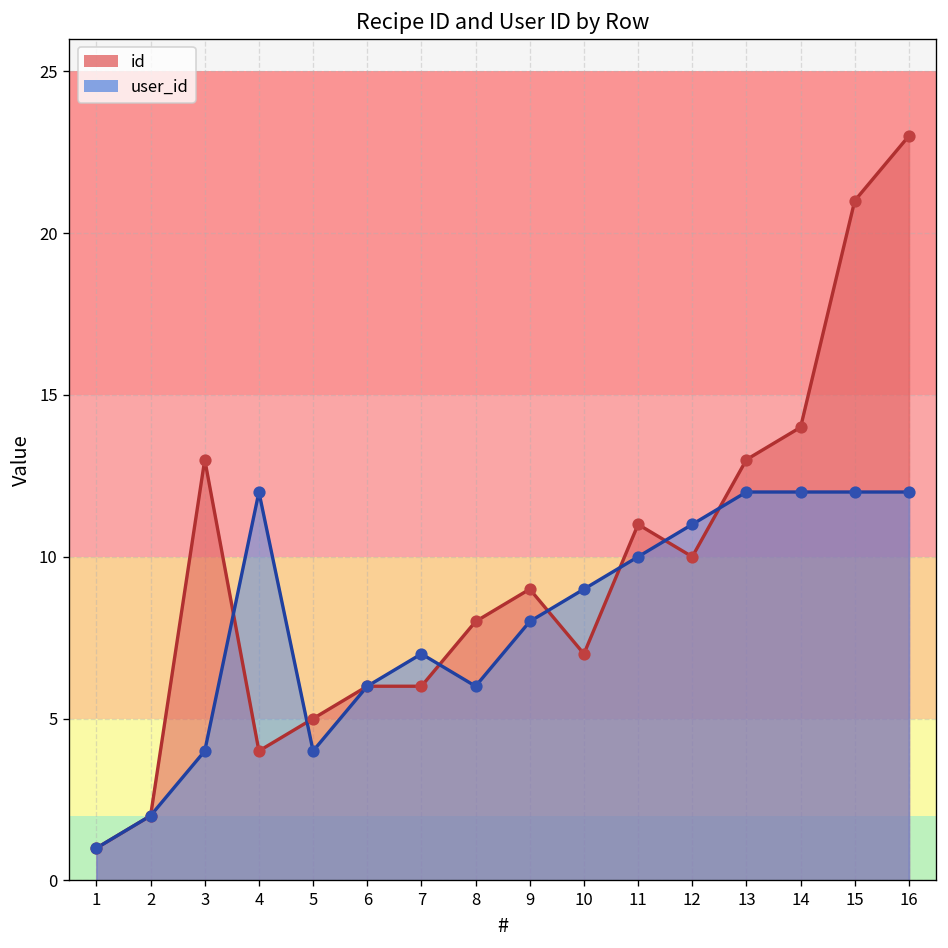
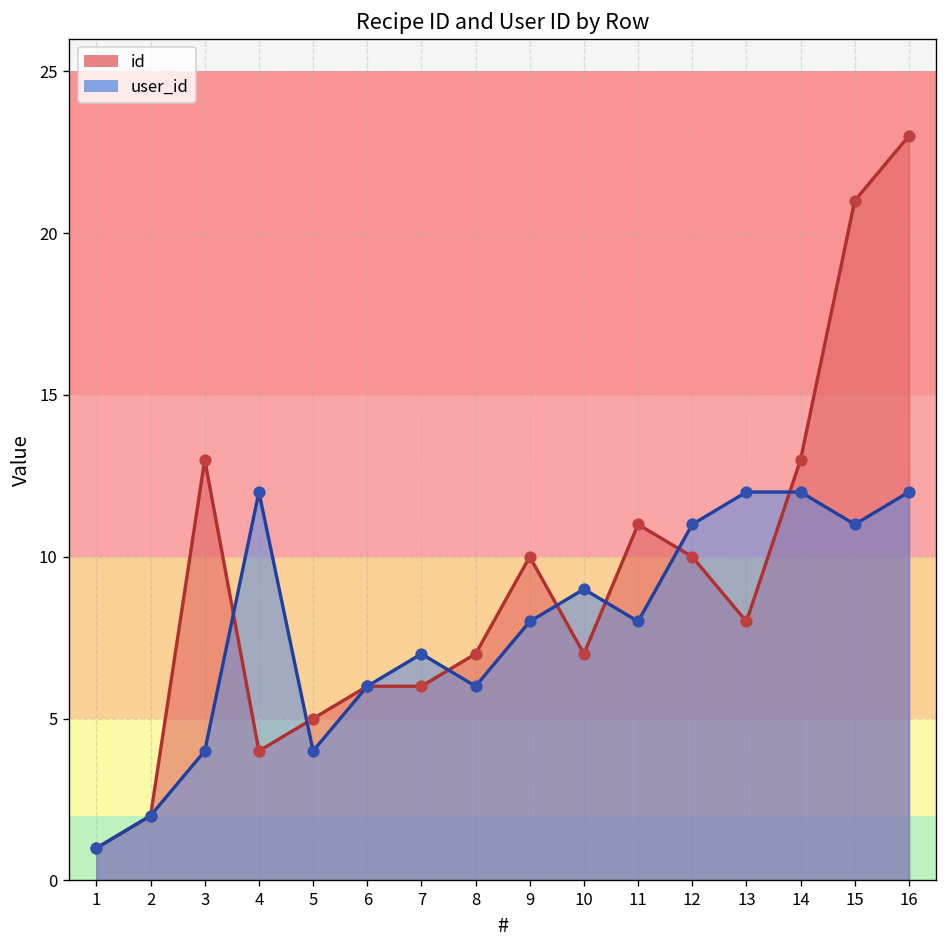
  {
    "id": {
      "3": 13,
      "4": 4,
      "5": 5,
      "7": 6,
-     "8": 8,
-     "9": 9,
+     "8": 7,
+     "9": 10,
      "10": 7,
      "11": 11,
      "12": 10,
-     "13": 13,
-     "14": 14,
+     "13": 8,
+     "14": 13,
      "15": 21,
      "16": 23
    },
    "user_id": {
      "3": 4,
      "4": 12,
      "5": 4,
      "7": 7,
      "8": 6,
      "9": 8,
      "10": 9,
-     "11": 10,
+     "11": 8,
      "12": 11,
      "13": 12,
      "14": 12,
-     "15": 12,
+     "15": 11,
      "16": 12
    }
  }
